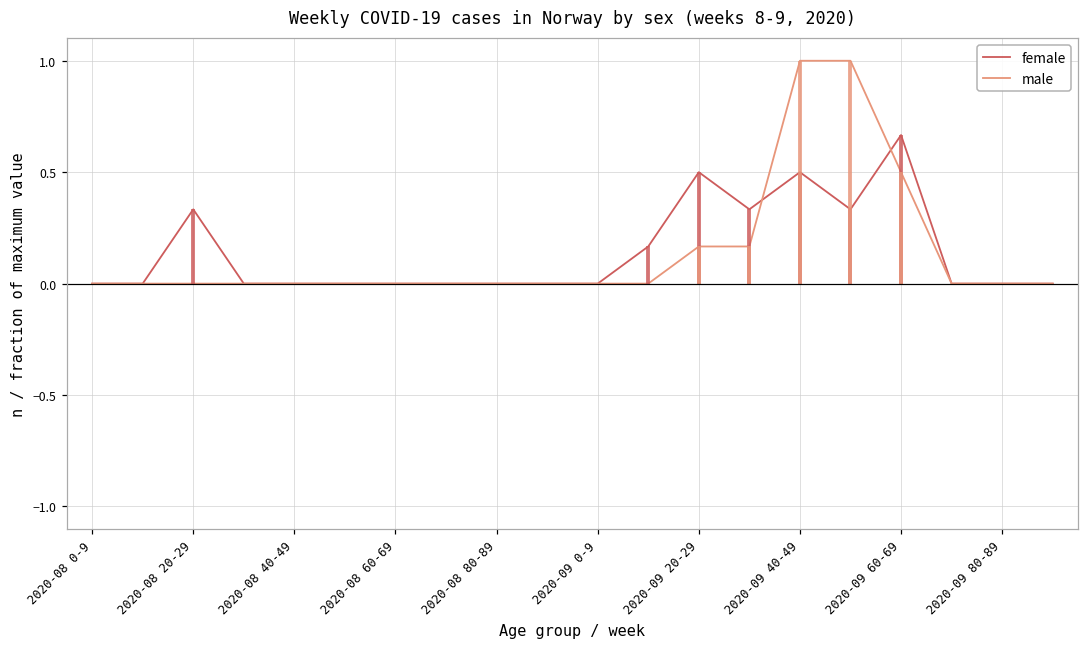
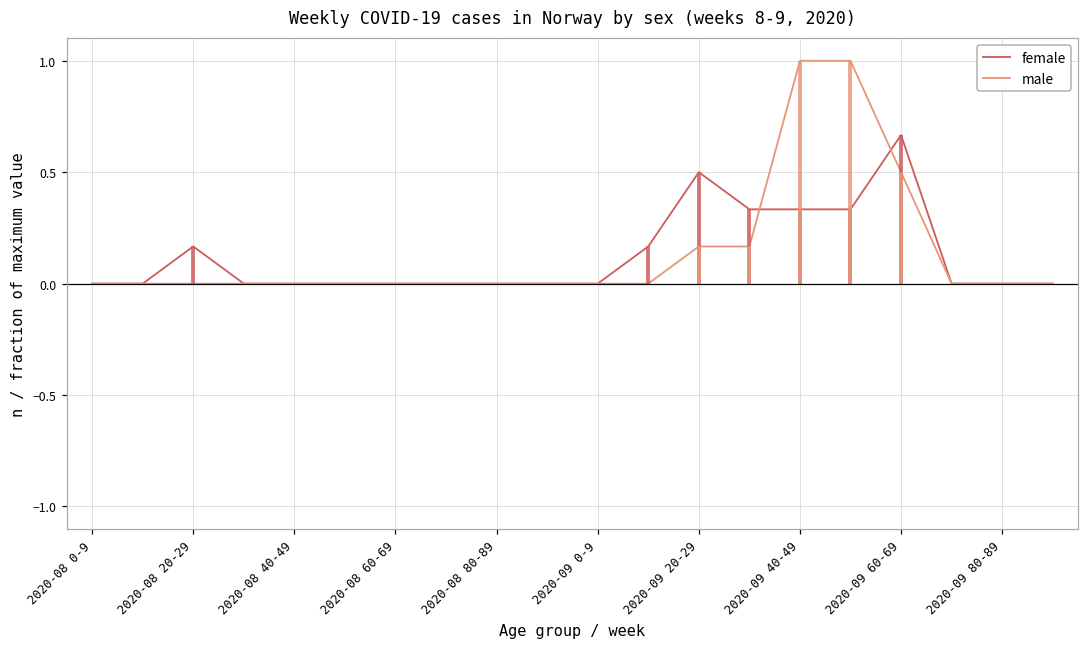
  {
    "female": {
-     "2020-08 20-29": 0.33,
+     "2020-08 20-29": 0.17,
      "2020-09 20-29": 0.50,
-     "2020-09 40-49": 0.50,
+     "2020-09 40-49": 0.33,
      "2020-09 60-69": 0.67
    },
    "male": {
      "2020-08 20-29": 0.00,
      "2020-09 20-29": 0.17,
      "2020-09 40-49": 1.00,
      "2020-09 60-69": 0.50
    }
  }
